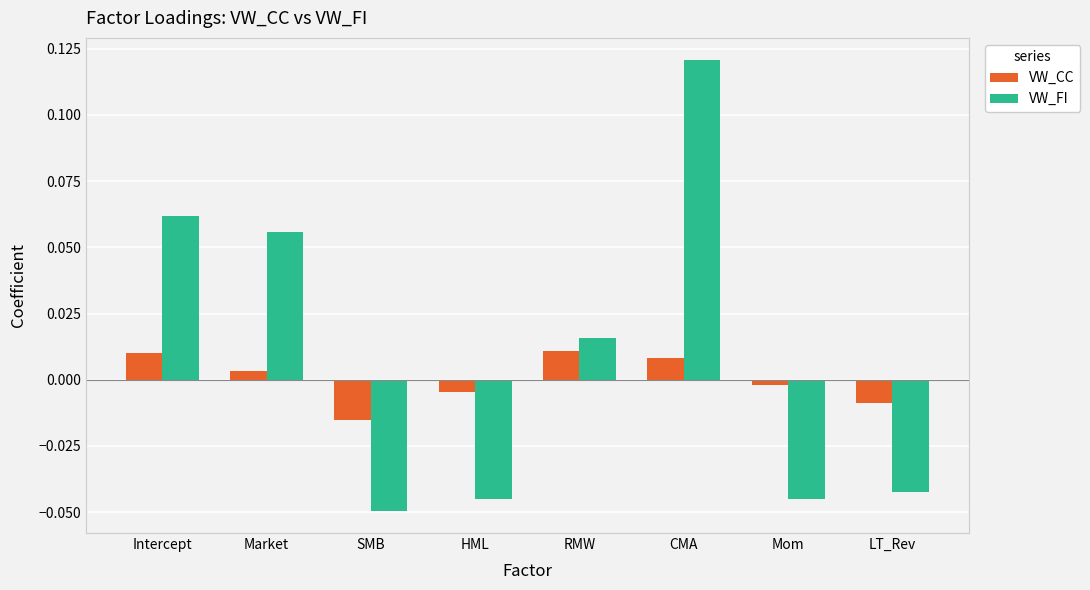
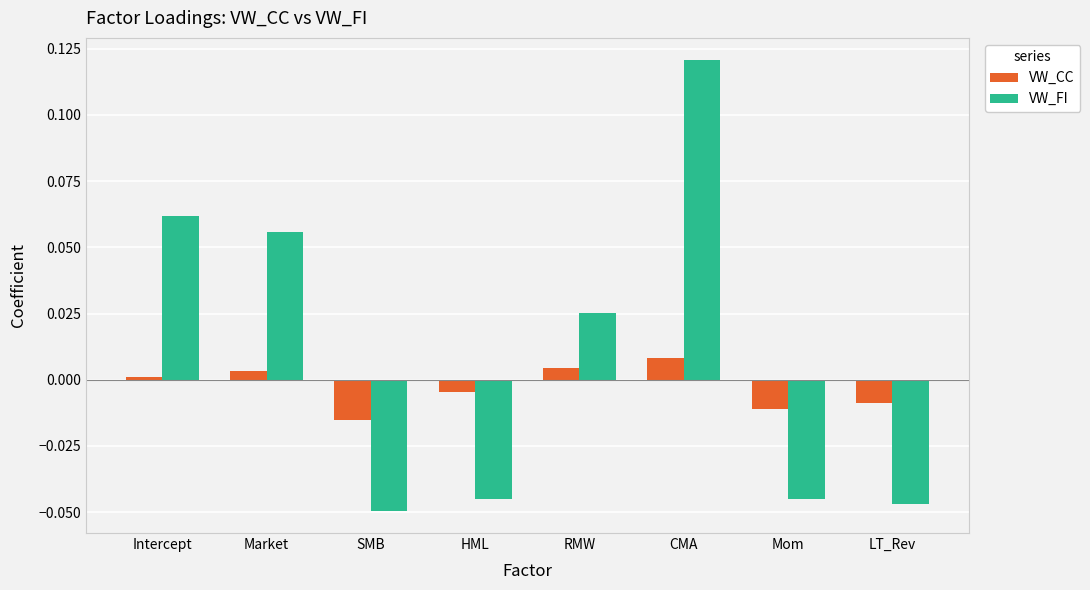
  {
    "VW_CC": {
-     "Intercept": 0.010,
+     "Intercept": 0.001,
      "Market": 0.003,
      "SMB": -0.015,
      "HML": -0.005,
-     "RMW": 0.011,
+     "RMW": 0.004,
      "CMA": 0.008,
-     "Mom": -0.002,
+     "Mom": -0.011,
      "LT_Rev": -0.009
    },
    "VW_FI": {
      "Intercept": 0.062,
      "Market": 0.056,
      "SMB": -0.049,
      "HML": -0.045,
-     "RMW": 0.016,
+     "RMW": 0.025,
      "CMA": 0.121,
      "Mom": -0.045,
-     "LT_Rev": -0.042
+     "LT_Rev": -0.047
    }
  }
